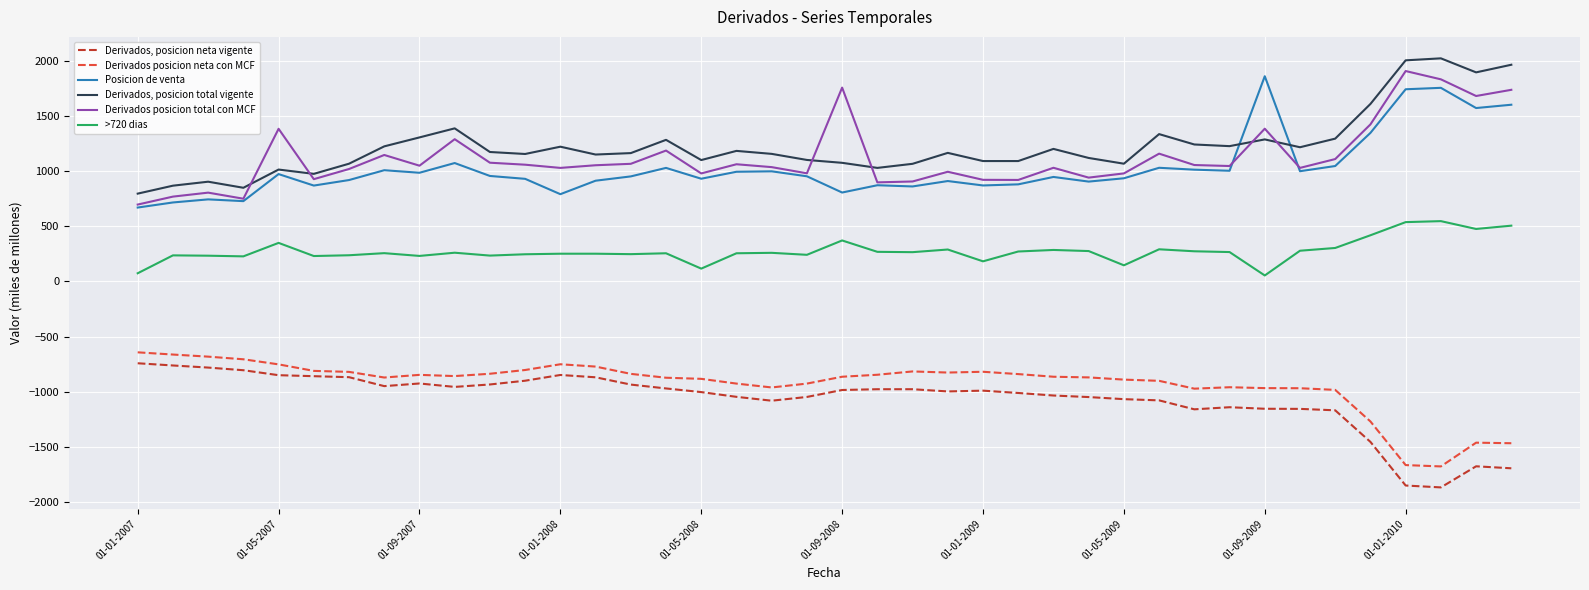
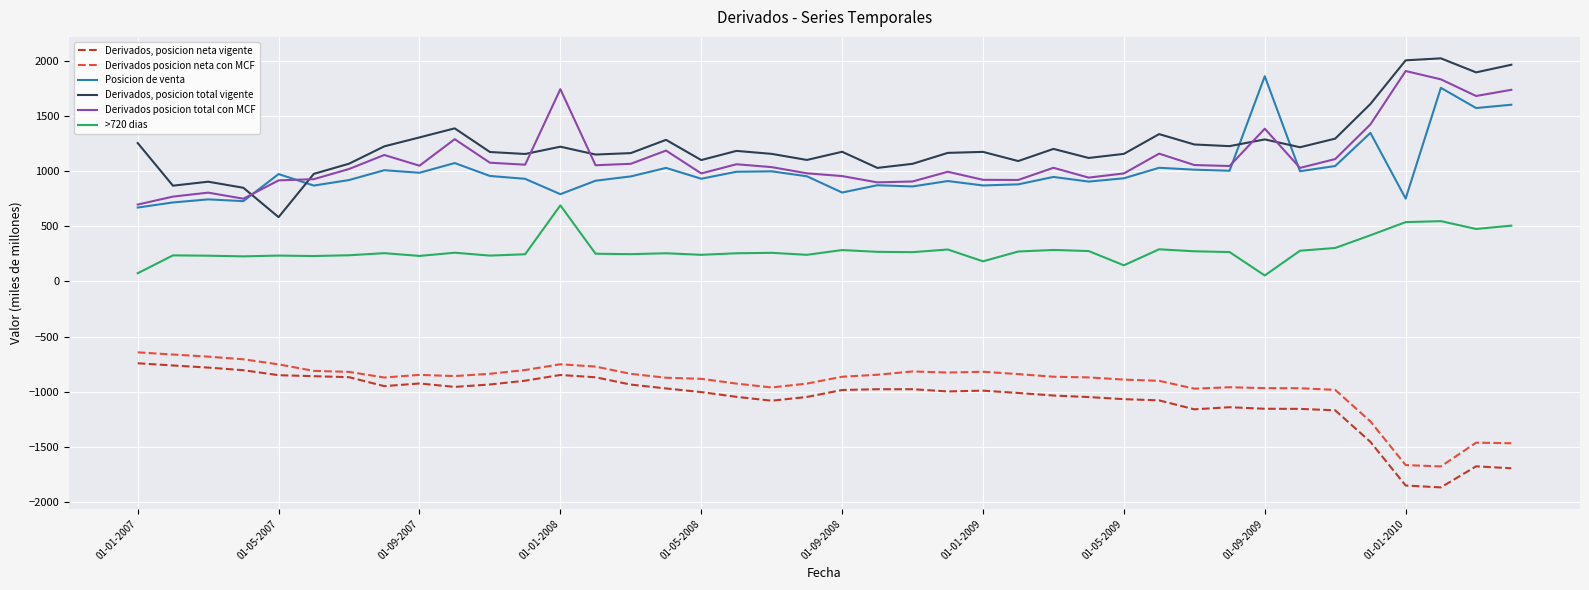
  {
    "Posicion de venta": {
      "01-01-2007": 670,
      "01-05-2007": 970,
      "01-09-2007": 980,
      "01-01-2008": 790,
      "01-05-2008": 930,
      "01-09-2008": 810,
      "01-01-2009": 870,
      "01-05-2009": 930,
      "01-09-2009": 1860,
-     "01-01-2010": 1740
+     "01-01-2010": 750
    },
    "Derivados, posicion total vigente": {
-     "01-01-2007": 800,
-     "01-05-2007": 1010,
+     "01-01-2007": 1250,
+     "01-05-2007": 580,
      "01-09-2007": 1300,
      "01-01-2008": 1220,
      "01-05-2008": 1100,
-     "01-09-2008": 1070,
-     "01-01-2009": 1090,
-     "01-05-2009": 1070,
+     "01-09-2008": 1170,
+     "01-01-2009": 1170,
+     "01-05-2009": 1160,
      "01-09-2009": 1290,
      "01-01-2010": 2000
    },
    "Derivados posicion total con MCF": {
      "01-01-2007": 700,
-     "01-05-2007": 1380,
+     "01-05-2007": 920,
      "01-09-2007": 1050,
-     "01-01-2008": 1030,
+     "01-01-2008": 1740,
      "01-05-2008": 980,
-     "01-09-2008": 1760,
+     "01-09-2008": 950,
      "01-01-2009": 920,
      "01-05-2009": 980,
      "01-09-2009": 1380,
      "01-01-2010": 1910
    },
    ">720 dias": {
      "01-01-2007": 70,
-     "01-05-2007": 350,
+     "01-05-2007": 230,
      "01-09-2007": 230,
-     "01-01-2008": 250,
-     "01-05-2008": 120,
-     "01-09-2008": 370,
+     "01-01-2008": 690,
+     "01-05-2008": 240,
+     "01-09-2008": 280,
      "01-01-2009": 180,
      "01-05-2009": 150,
      "01-09-2009": 50,
      "01-01-2010": 540
    }
  }
